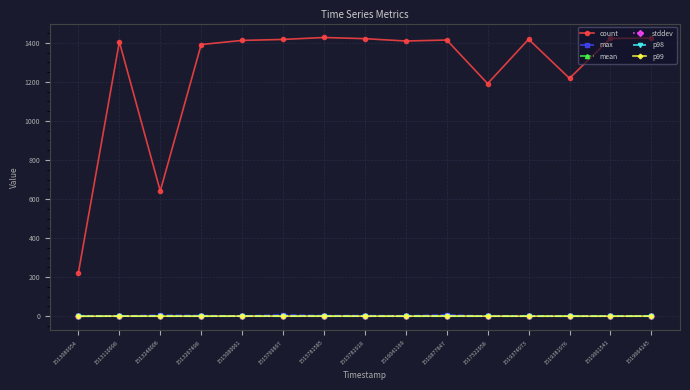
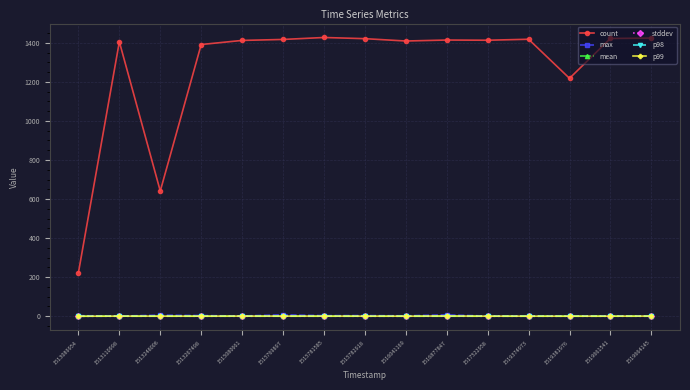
  {
    "count": {
      "1513089954": 220,
      "1513110998": 1410,
      "1513248006": 640,
      "1513267498": 1390,
      "1515080661": 1410,
      "1515769897": 1420,
      "1515781585": 1430,
      "1515782918": 1420,
      "1516041169": 1410,
      "1516877847": 1410,
-     "1517522958": 1190,
+     "1517522958": 1410,
      "1519374973": 1420,
      "1519381976": 1220
    }
  }
